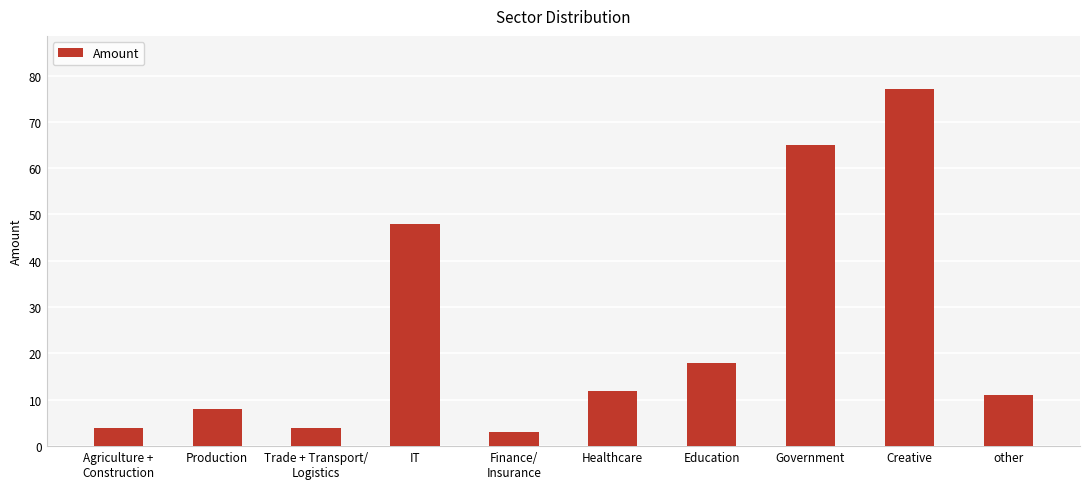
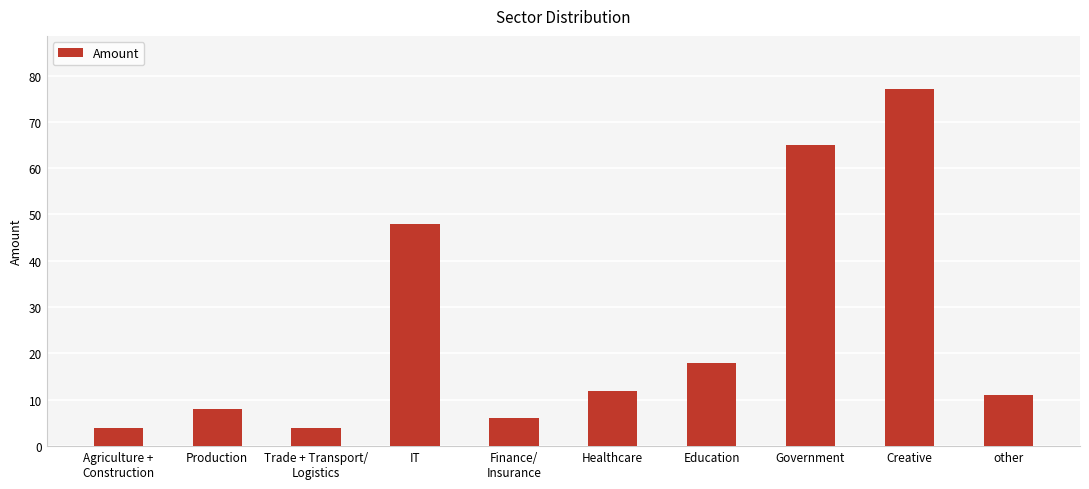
  {
    "Agriculture + Construction": 4,
    "Production": 8,
    "Trade + Transport/ Logistics": 4,
    "IT": 48,
-   "Finance/ Insurance": 3,
+   "Finance/ Insurance": 6,
    "Healthcare": 12,
    "Education": 18,
    "Government": 65,
    "Creative": 77,
    "other": 11
  }
